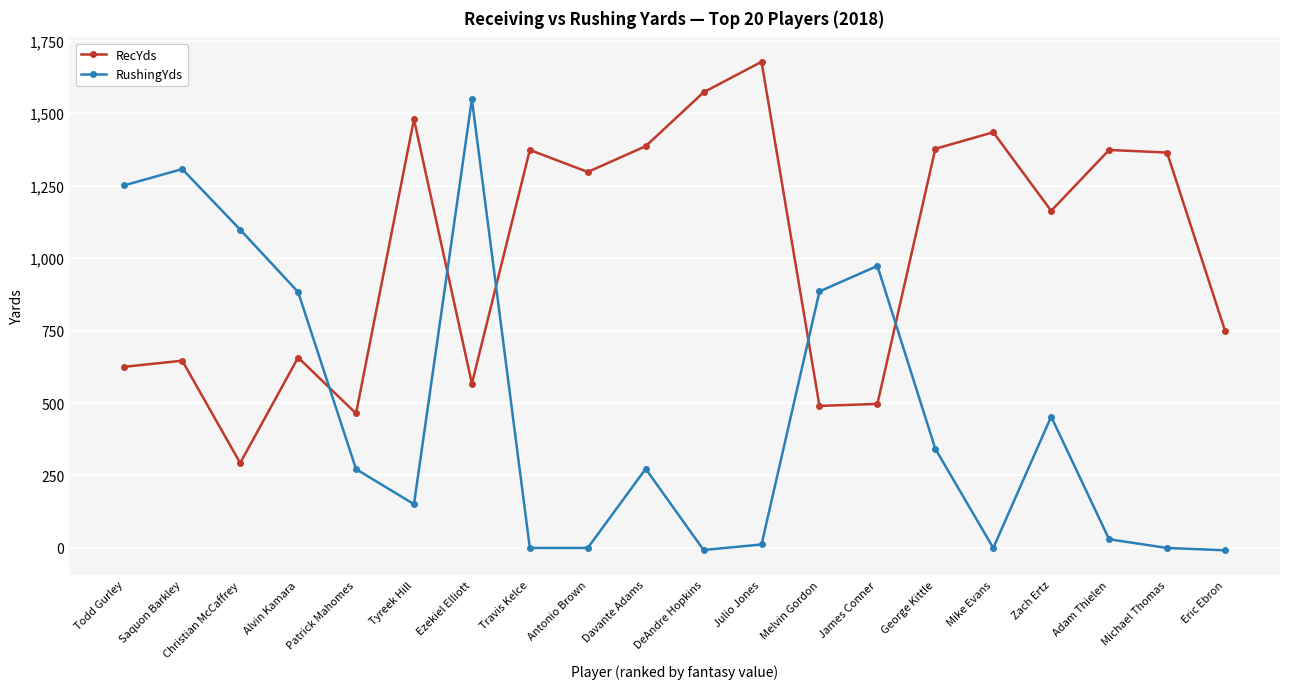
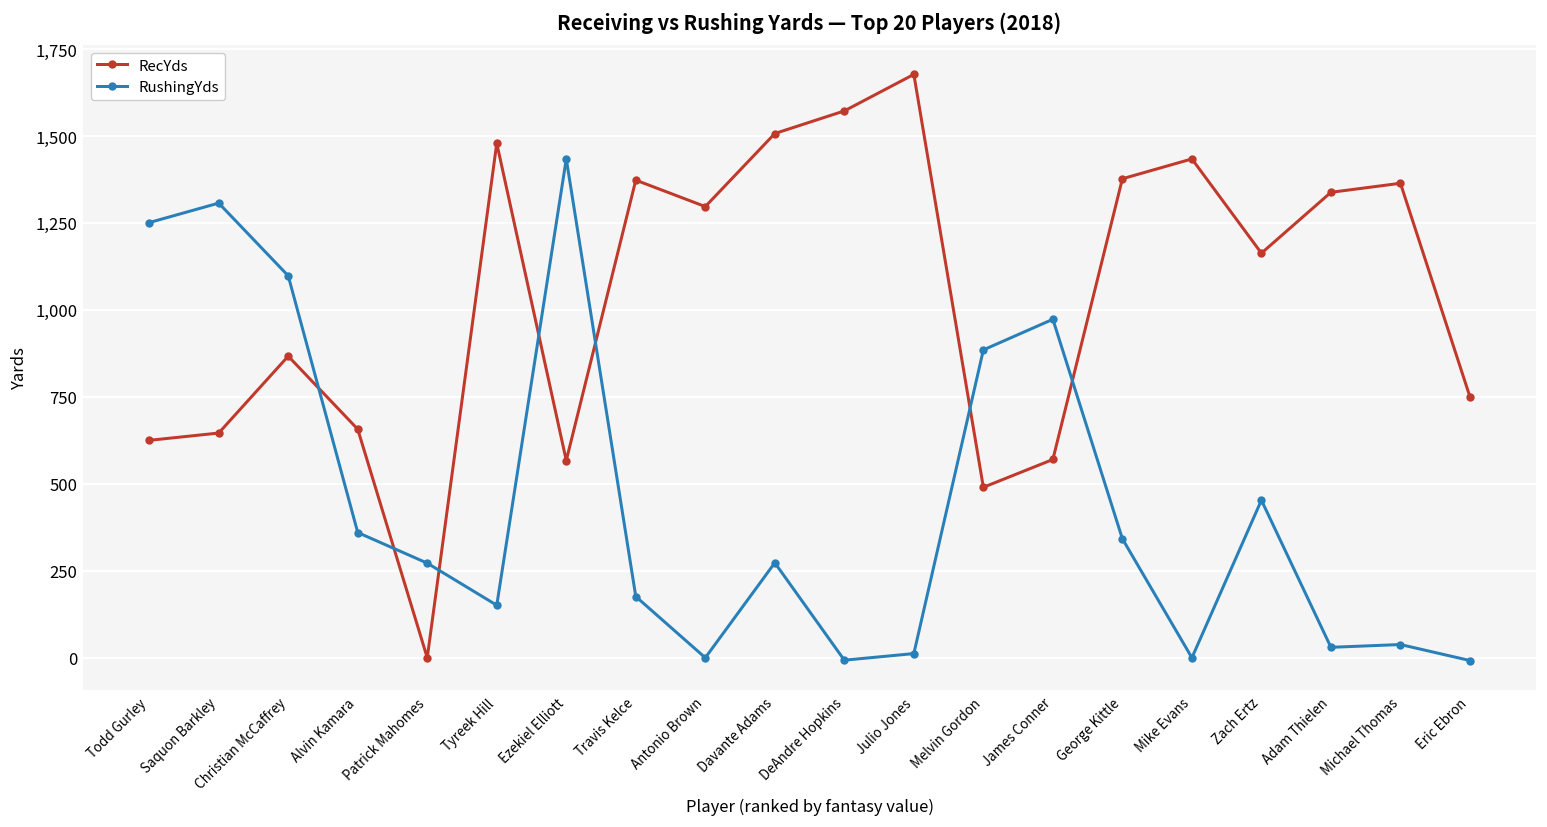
  {
    "RecYds": {
      "Todd Gurley": "630",
      "Saquon Barkley": "650",
-     "Christian McCaffrey": "290",
+     "Christian McCaffrey": "870",
      "Alvin Kamara": "660",
-     "Patrick Mahomes": "460",
+     "Patrick Mahomes": "0",
      "Tyreek Hill": "1,480",
      "Ezekiel Elliott": "570",
      "Travis Kelce": "1,370",
      "Antonio Brown": "1,300",
-     "Davante Adams": "1,390",
+     "Davante Adams": "1,510",
      "DeAndre Hopkins": "1,570",
      "Julio Jones": "1,680",
      "Melvin Gordon": "490",
-     "James Conner": "500",
+     "James Conner": "570",
      "George Kittle": "1,380",
      "Mike Evans": "1,430",
      "Zach Ertz": "1,160",
-     "Adam Thielen": "1,370",
+     "Adam Thielen": "1,340",
      "Michael Thomas": "1,360",
      "Eric Ebron": "750"
    },
    "RushingYds": {
      "Todd Gurley": "1,250",
      "Saquon Barkley": "1,310",
      "Christian McCaffrey": "1,100",
-     "Alvin Kamara": "880",
+     "Alvin Kamara": "360",
      "Patrick Mahomes": "270",
      "Tyreek Hill": "150",
-     "Ezekiel Elliott": "1,550",
-     "Travis Kelce": "0",
+     "Ezekiel Elliott": "1,430",
+     "Travis Kelce": "180",
      "Antonio Brown": "0",
      "Davante Adams": "270",
      "DeAndre Hopkins": "-10",
      "Julio Jones": "10",
      "Melvin Gordon": "890",
      "James Conner": "970",
      "George Kittle": "340",
      "Mike Evans": "0",
      "Zach Ertz": "450",
      "Adam Thielen": "30",
-     "Michael Thomas": "0",
+     "Michael Thomas": "40",
      "Eric Ebron": "-10"
    }
  }
